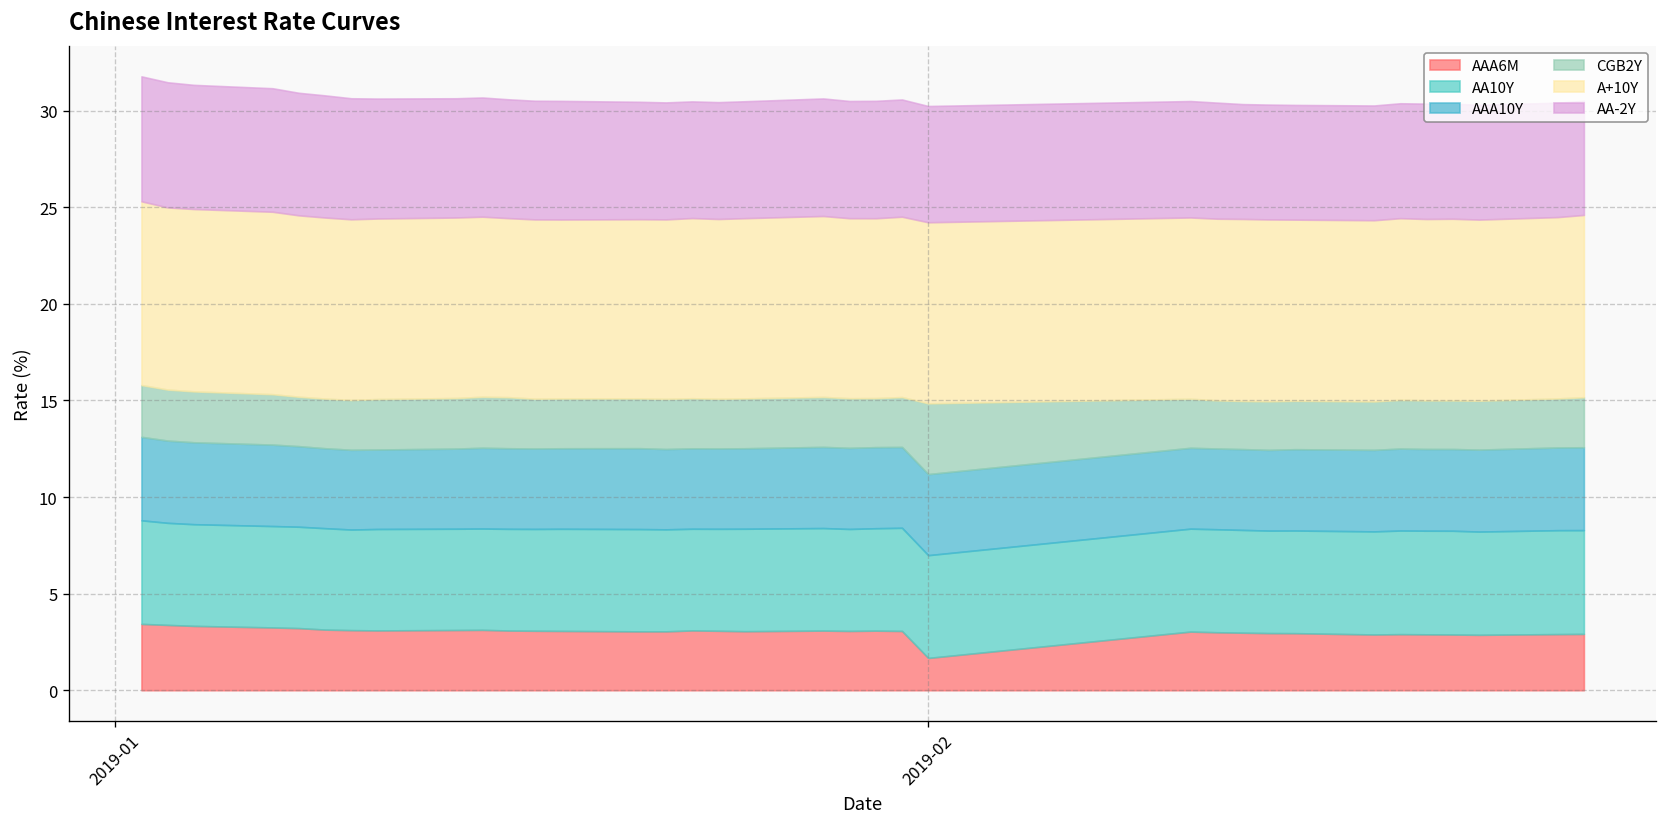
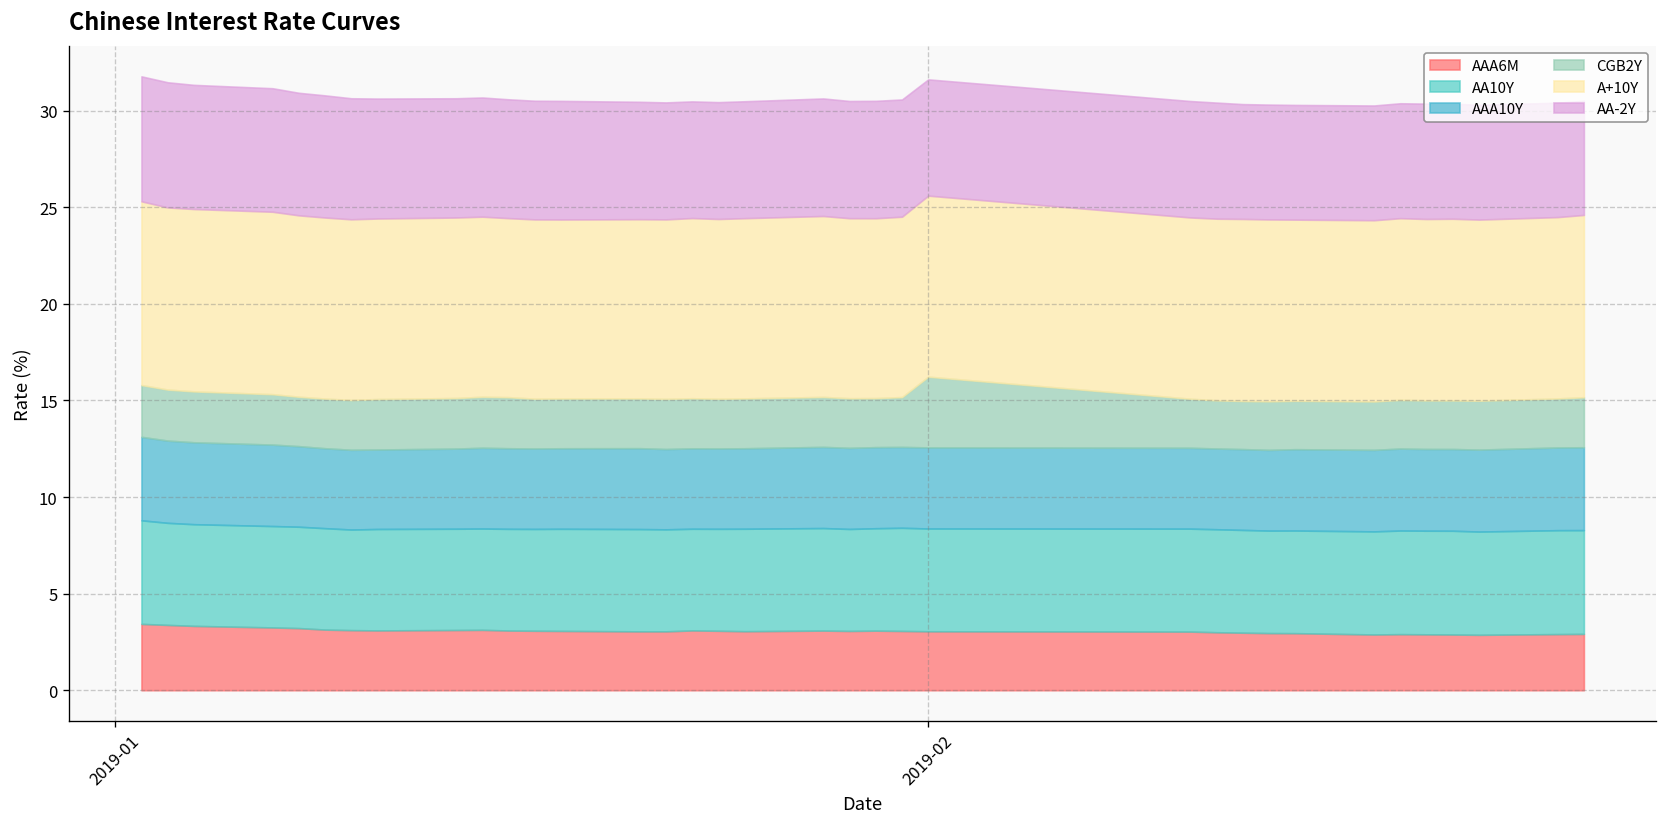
  {
    "AAA6M": {
-     "2019-02": 1.7
+     "2019-02": 3.0
    },
    "CGB2Y": {
      "2019-02": 3.7
    },
    "A+10Y": {
      "2019-02": 9.4
    },
    "AA-2Y": {
      "2019-02": 6.0
    }
  }
